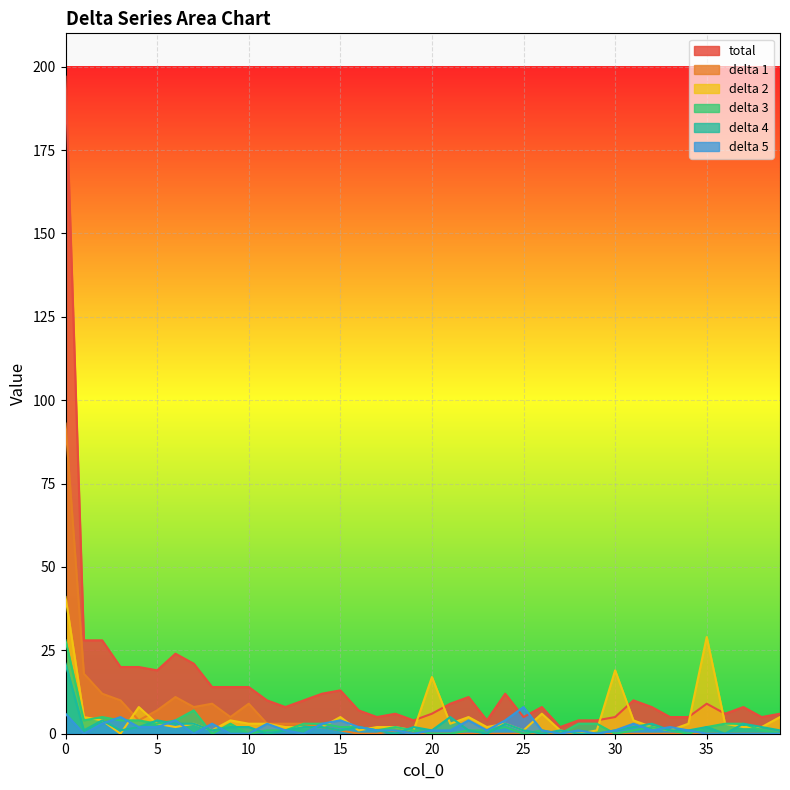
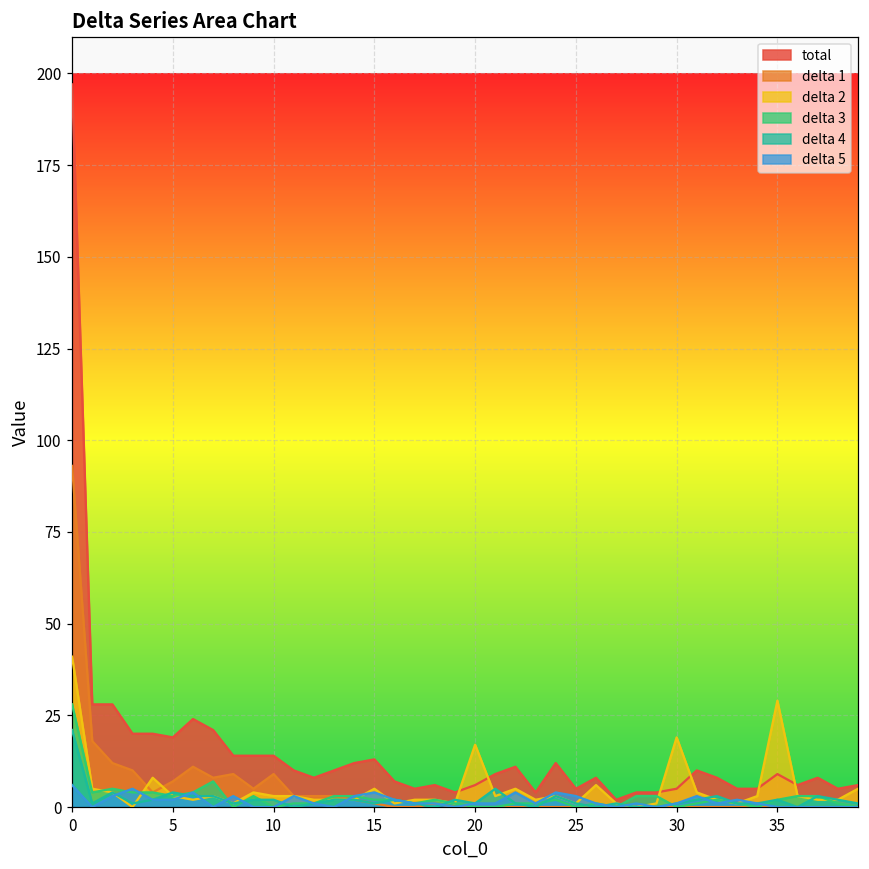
  {
    "delta 2": {
      "0": 41,
      "10": 3,
      "15": 5,
      "20": 17,
      "30": 19,
      "35": 29
    },
    "delta 5": {
      "0": 6,
      "5": 2,
      "15": 4,
-     "25": 8
+     "25": 3
    }
  }
